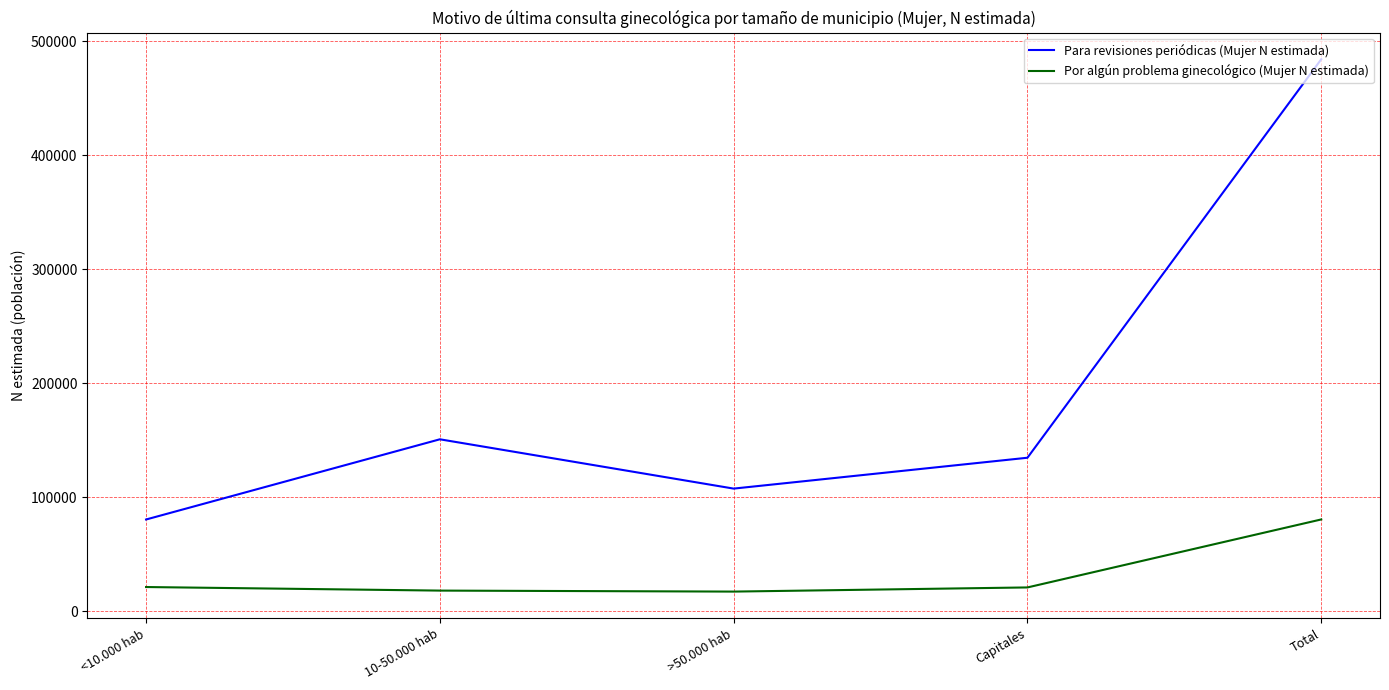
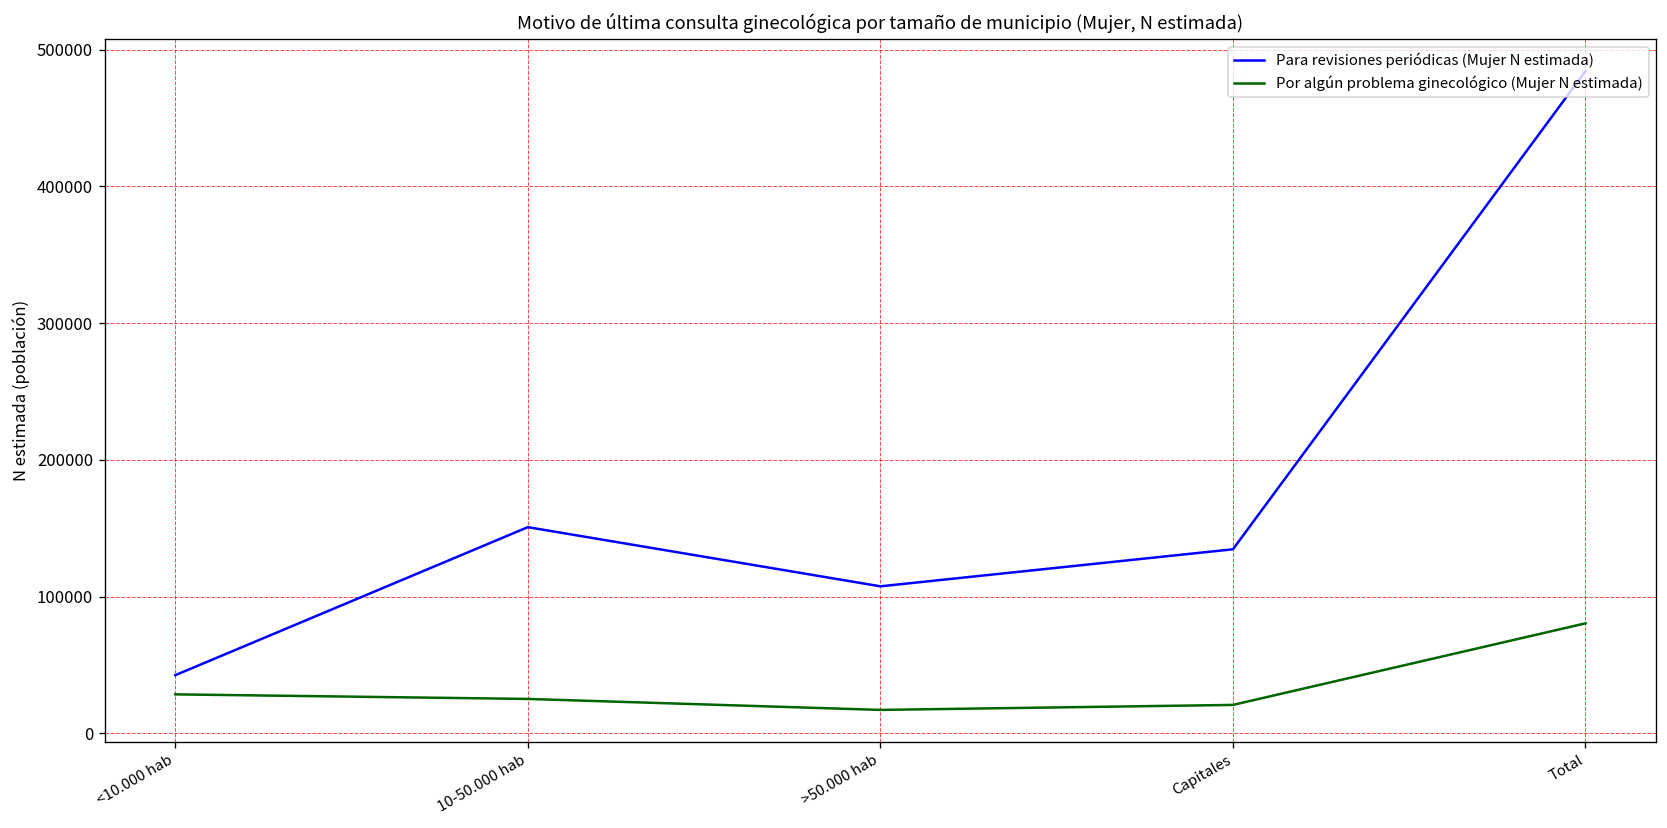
  {
    "Para revisiones periódicas (Mujer N estimada)": {
-     "<10.000 hab": 80000,
+     "<10.000 hab": 42000,
      "10-50.000 hab": 151000,
      ">50.000 hab": 107000,
      "Capitales": 135000
    },
    "Por algún problema ginecológico (Mujer N estimada)": {
-     "<10.000 hab": 21000,
-     "10-50.000 hab": 18000,
+     "<10.000 hab": 28000,
+     "10-50.000 hab": 25000,
      ">50.000 hab": 17000,
      "Capitales": 21000,
      "Total": 80000
    }
  }
